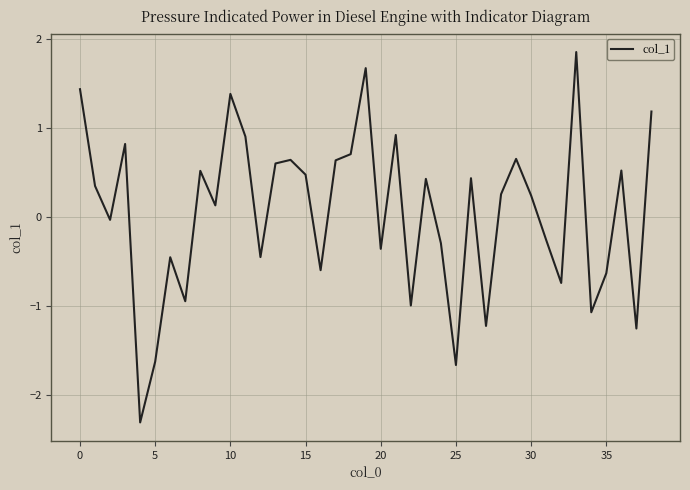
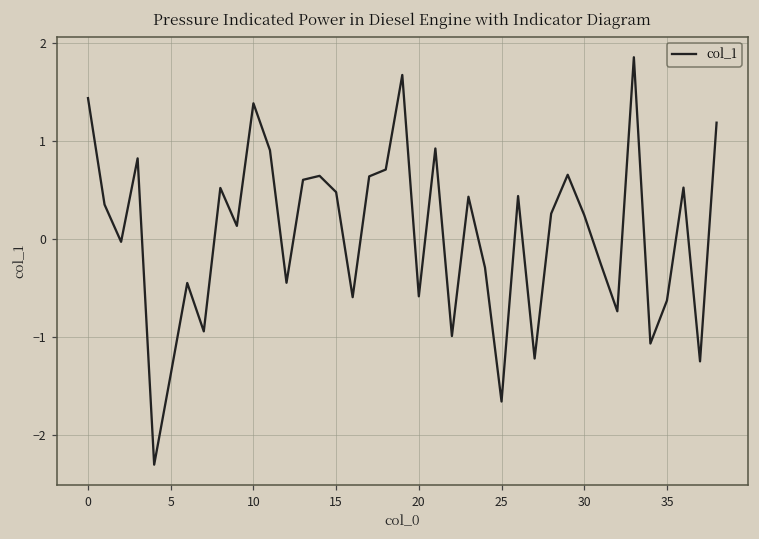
  {
    "0": 1.4,
-   "5": -1.6,
+   "5": -1.4,
    "10": 1.4,
    "15": 0.5,
-   "20": -0.4,
+   "20": -0.6,
    "25": -1.7,
    "30": 0.2,
    "35": -0.6
  }
